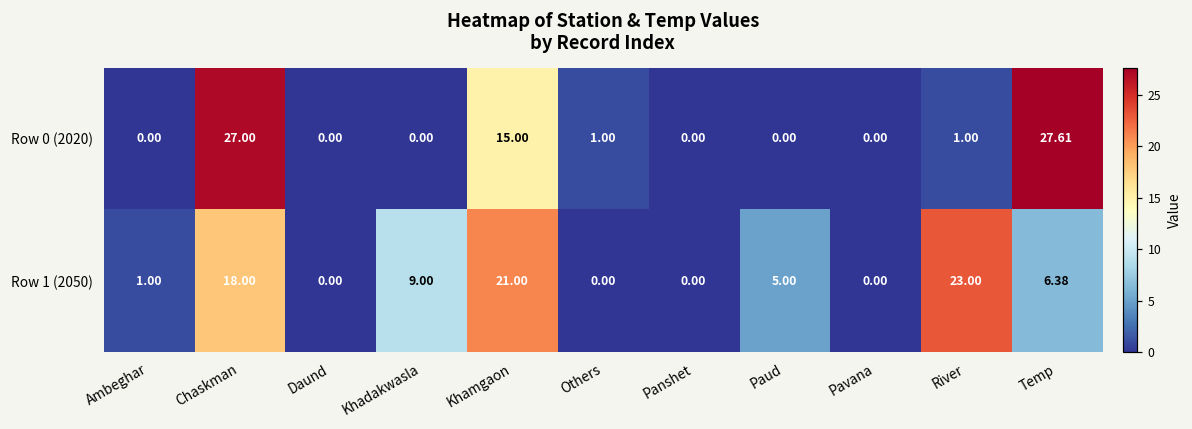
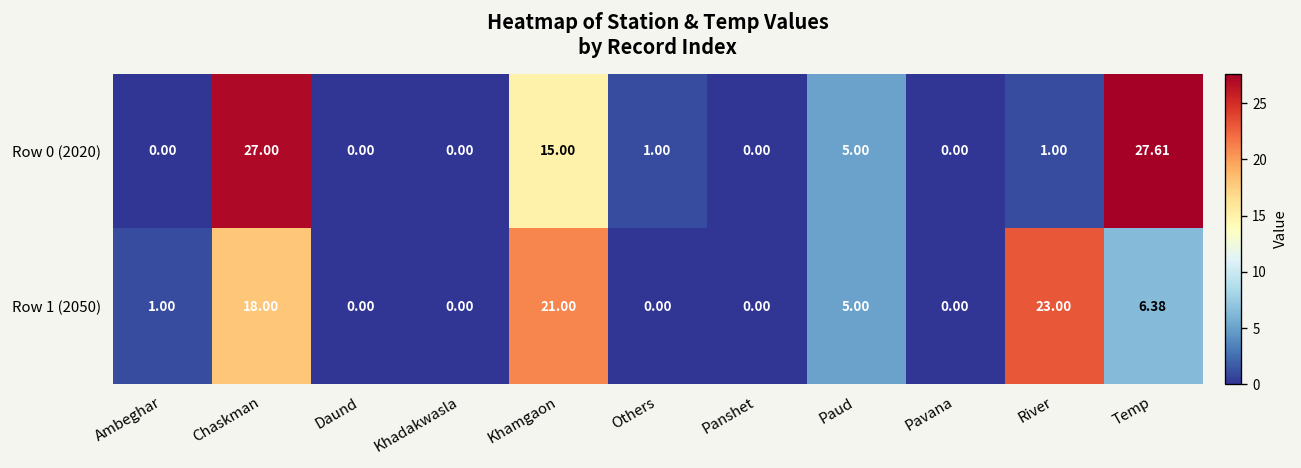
  {
    "Row 0 (2020)": {
      "Ambeghar": 0.00,
      "Chaskman": 27.00,
      "Daund": 0.00,
      "Khadakwasla": 0.00,
      "Khamgaon": 15.00,
      "Others": 1.00,
      "Panshet": 0.00,
-     "Paud": 0.00,
+     "Paud": 5.00,
      "Pavana": 0.00,
      "River": 1.00,
      "Temp": 27.61
    },
    "Row 1 (2050)": {
      "Ambeghar": 1.00,
      "Chaskman": 18.00,
      "Daund": 0.00,
-     "Khadakwasla": 9.00,
+     "Khadakwasla": 0.00,
      "Khamgaon": 21.00,
      "Others": 0.00,
      "Panshet": 0.00,
      "Paud": 5.00,
      "Pavana": 0.00,
      "River": 23.00,
      "Temp": 6.38
    }
  }
